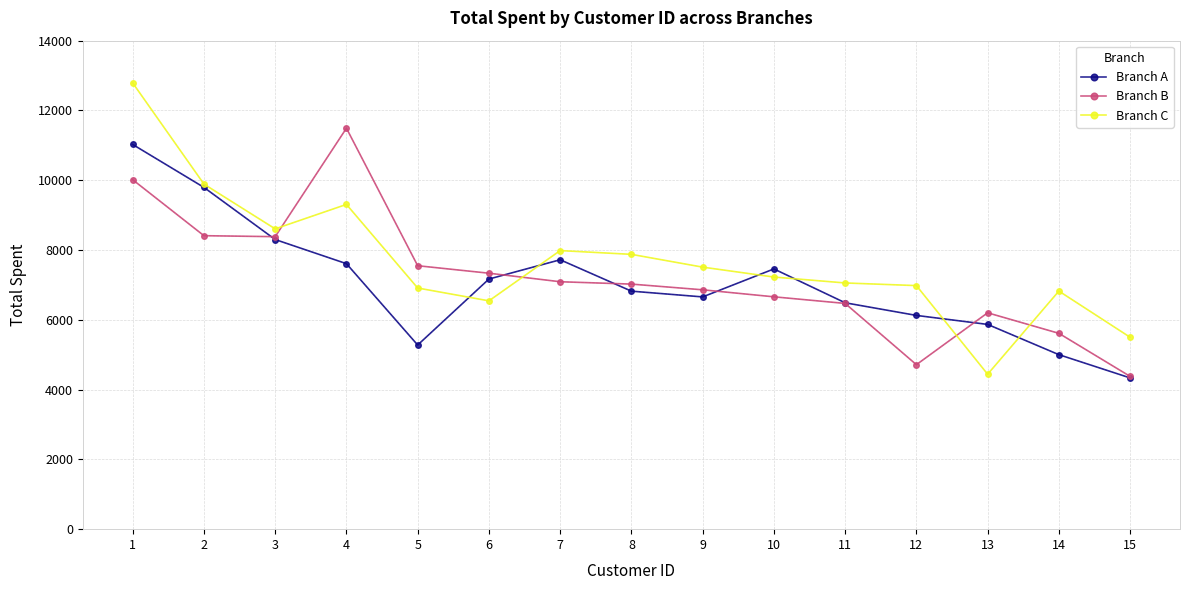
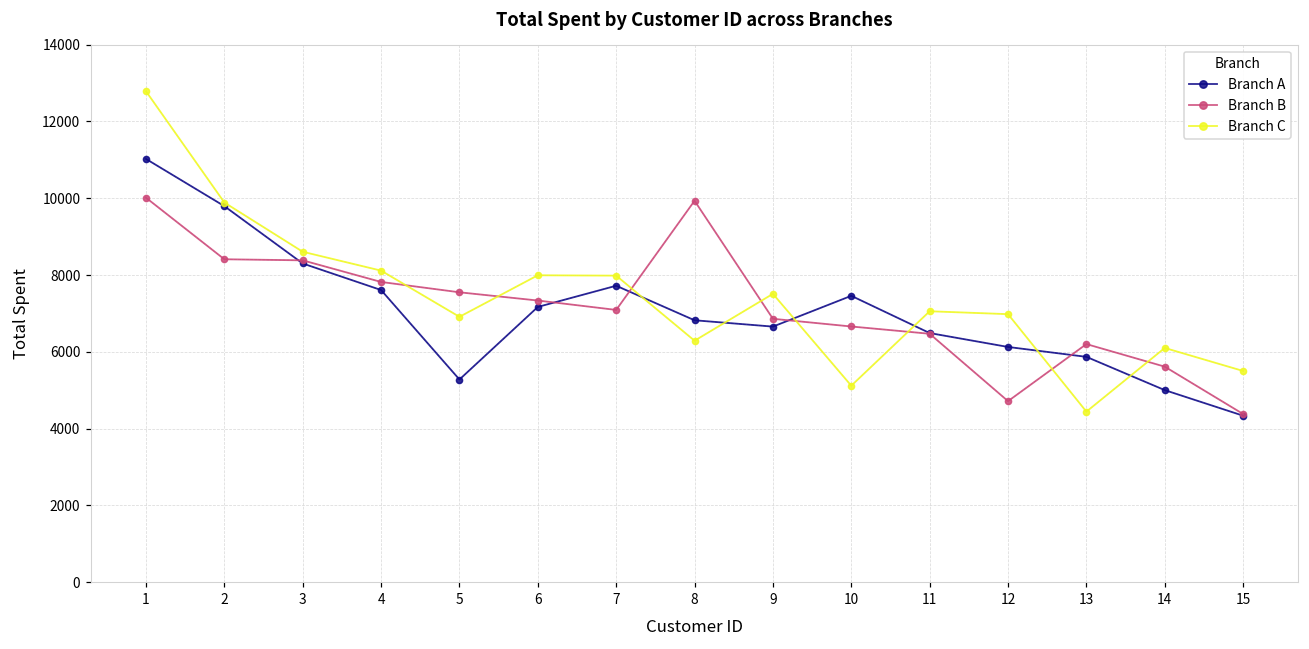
  {
    "Branch A": {
      "1": 11000,
      "2": 9800,
      "3": 8300,
      "4": 7600,
      "5": 5300,
      "6": 7200,
      "7": 7700,
      "8": 6800,
      "9": 6700,
      "10": 7500,
      "12": 6100,
      "13": 5900,
      "14": 5000
    },
    "Branch B": {
      "1": 10000,
      "2": 8400,
      "3": 8400,
-     "4": 11500,
+     "4": 7800,
      "5": 7600,
      "6": 7300,
      "7": 7100,
-     "8": 7000,
+     "8": 9900,
      "9": 6900,
      "10": 6700,
      "12": 4700,
      "13": 6200,
      "14": 5600
    },
    "Branch C": {
      "1": 12800,
      "2": 9900,
      "3": 8600,
-     "4": 9300,
+     "4": 8100,
      "5": 6900,
-     "6": 6500,
+     "6": 8000,
      "7": 8000,
-     "8": 7900,
+     "8": 6300,
      "9": 7500,
-     "10": 7200,
+     "10": 5100,
      "11": 7100,
      "12": 7000,
      "13": 4400,
-     "14": 6800,
+     "14": 6100,
      "15": 5500
    }
  }
